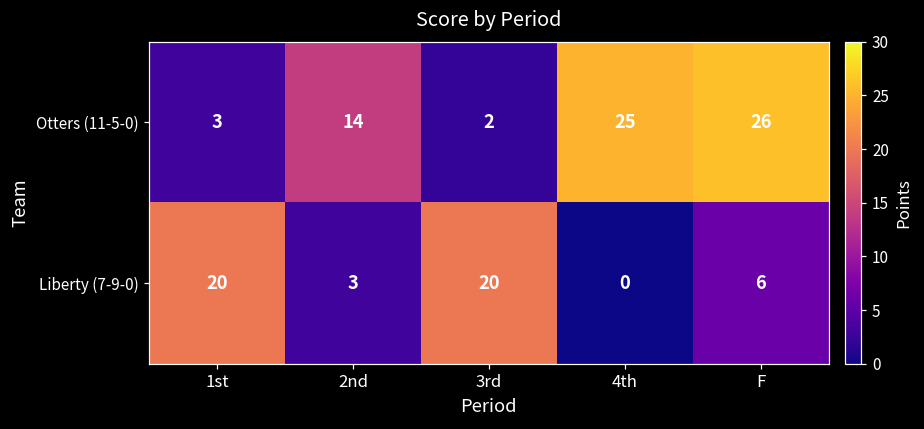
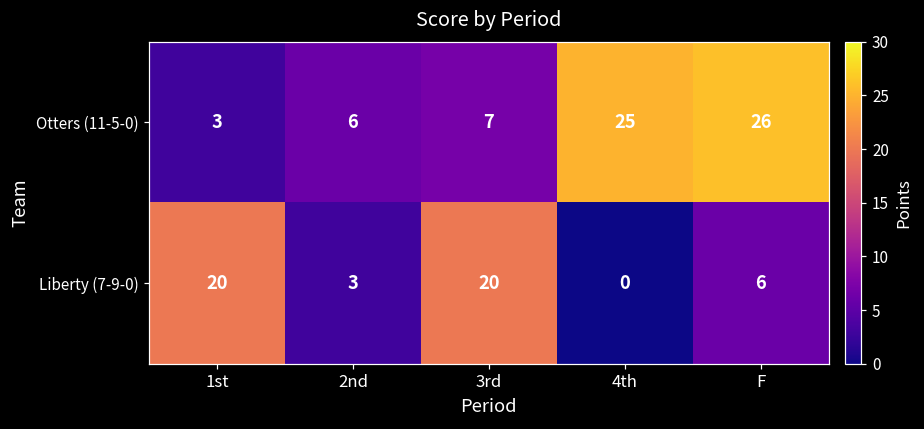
  {
    "Otters (11-5-0)": {
      "1st": 3,
-     "2nd": 14,
-     "3rd": 2,
+     "2nd": 6,
+     "3rd": 7,
      "4th": 25,
      "F": 26
    },
    "Liberty (7-9-0)": {
      "1st": 20,
      "2nd": 3,
      "3rd": 20,
      "4th": 0,
      "F": 6
    }
  }
